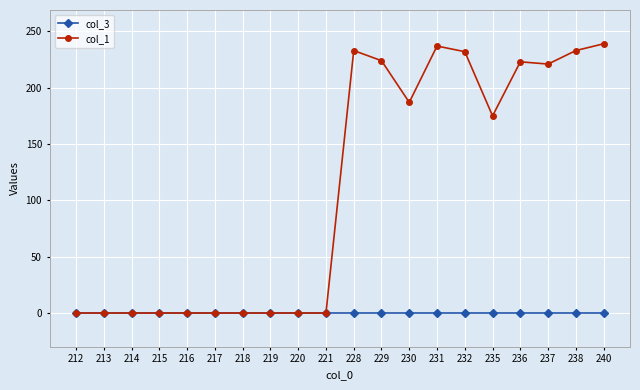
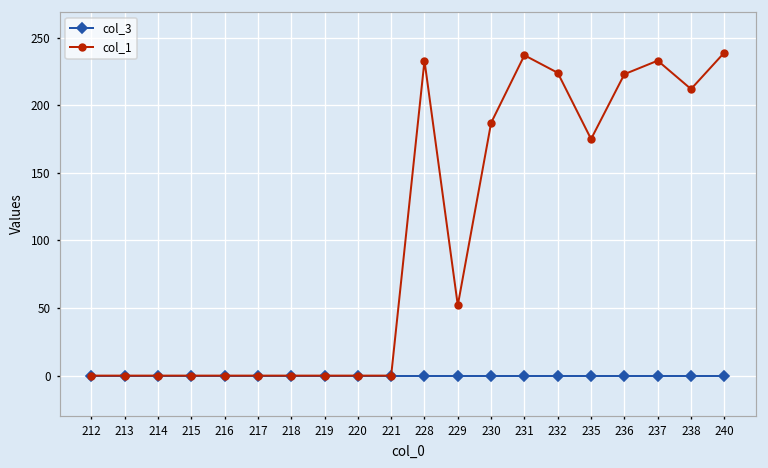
  {
    "col_3": {
      "228": 0,
      "229": 0,
      "230": 0,
      "231": 0,
      "232": 0,
      "235": 0,
      "236": 0,
      "237": 0,
      "238": 0,
      "240": 0
    },
    "col_1": {
      "228": 233,
-     "229": 224,
+     "229": 52,
      "230": 187,
      "231": 237,
-     "232": 232,
+     "232": 224,
      "235": 175,
      "236": 223,
-     "237": 221,
-     "238": 233,
+     "237": 233,
+     "238": 212,
      "240": 239
    }
  }
